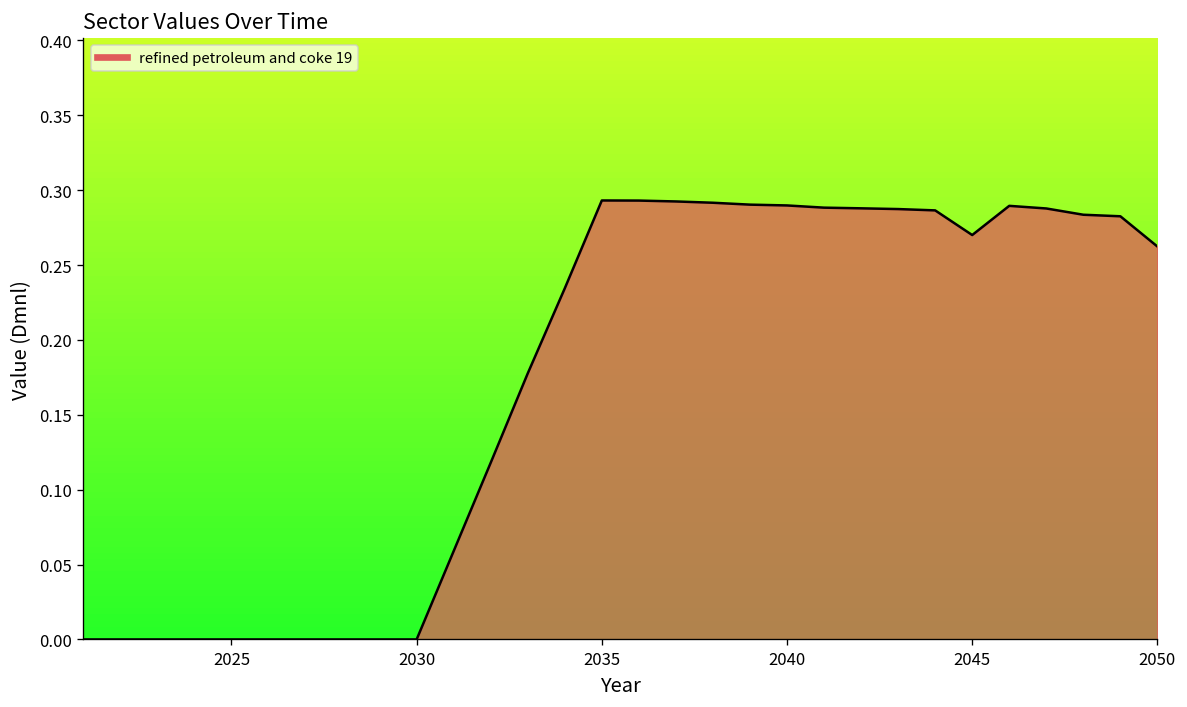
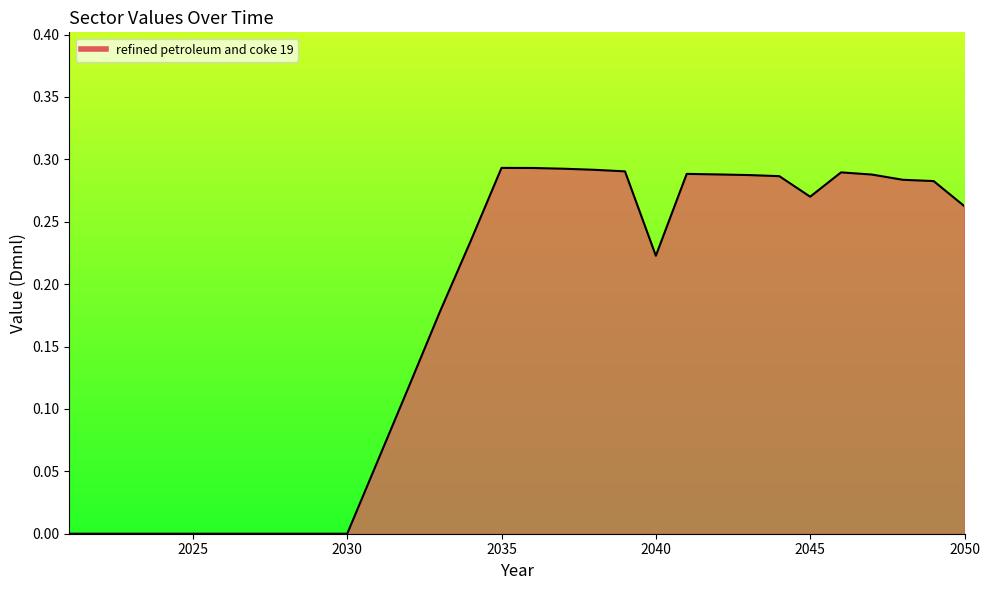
  {
    "2025": 0.000,
    "2030": 0.000,
    "2035": 0.293,
-   "2040": 0.290,
+   "2040": 0.223,
    "2045": 0.270,
    "2050": 0.262
  }
